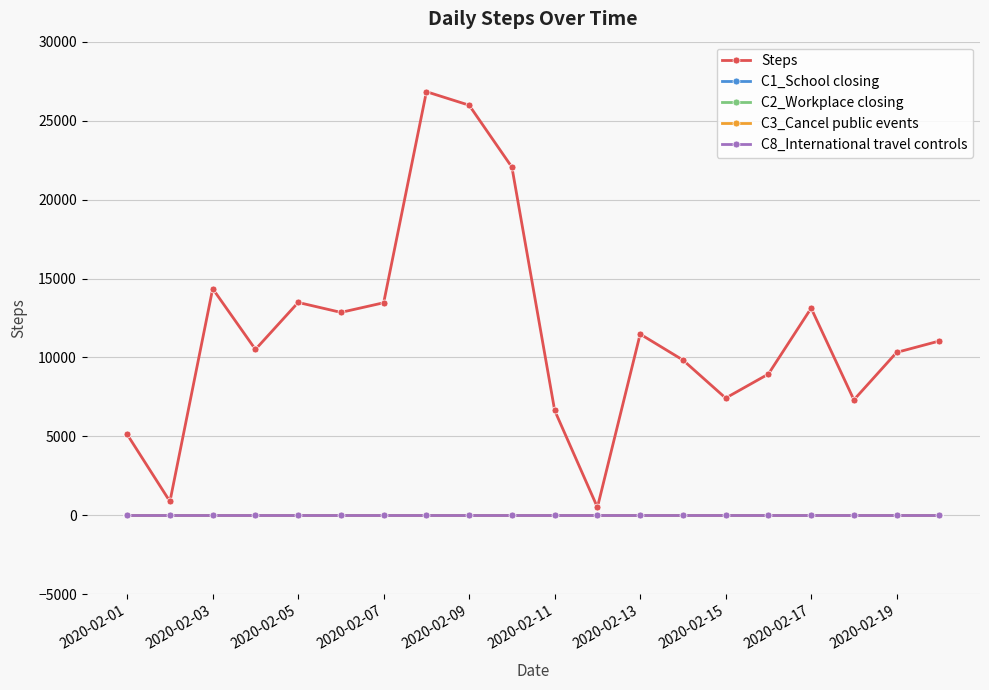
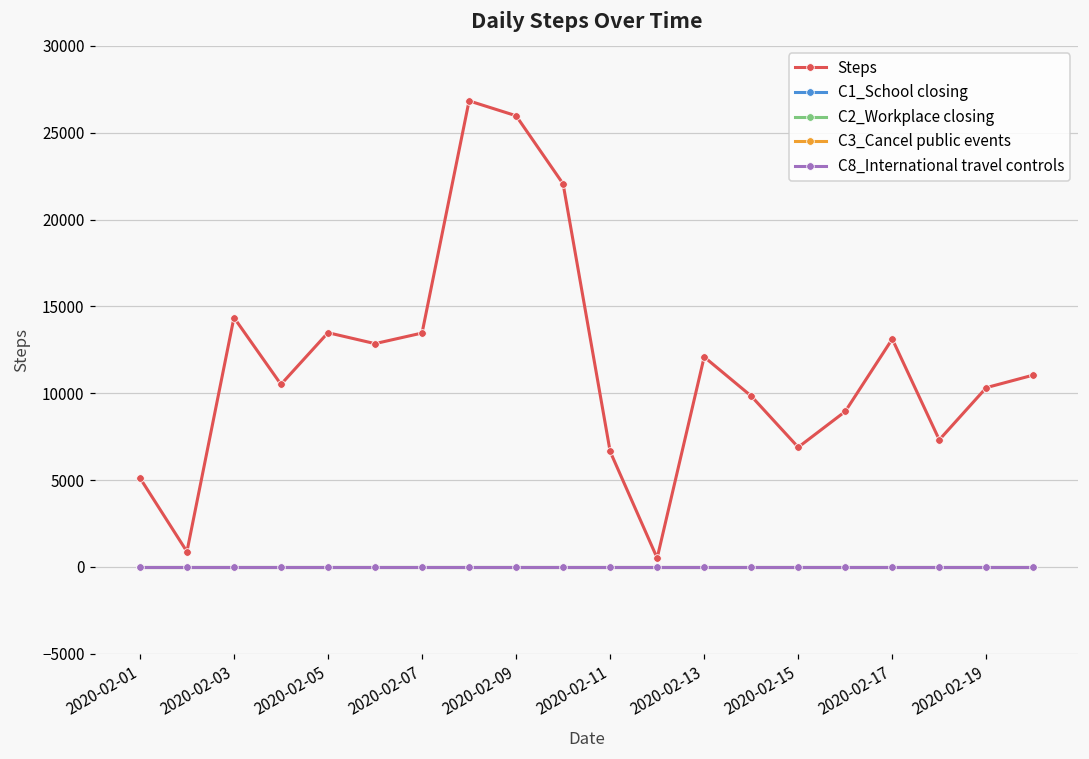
  {
    "Steps": {
      "2020-02-01": 5100,
      "2020-02-03": 14400,
      "2020-02-05": 13500,
      "2020-02-07": 13500,
      "2020-02-09": 26000,
      "2020-02-11": 6600,
-     "2020-02-13": 11500,
-     "2020-02-15": 7400,
+     "2020-02-13": 12100,
+     "2020-02-15": 6900,
      "2020-02-17": 13100,
      "2020-02-19": 10300
    },
    "C8_International travel controls": {
      "2020-02-01": 0,
      "2020-02-03": 0,
      "2020-02-05": 0,
      "2020-02-07": 0,
      "2020-02-09": 0,
      "2020-02-11": 0,
      "2020-02-13": 0,
      "2020-02-15": 0,
      "2020-02-17": 0,
      "2020-02-19": 0
    }
  }
